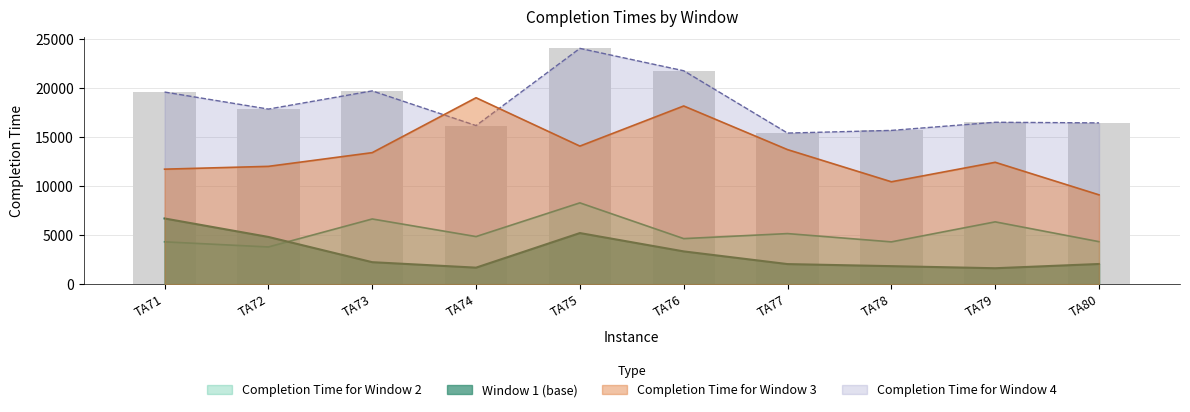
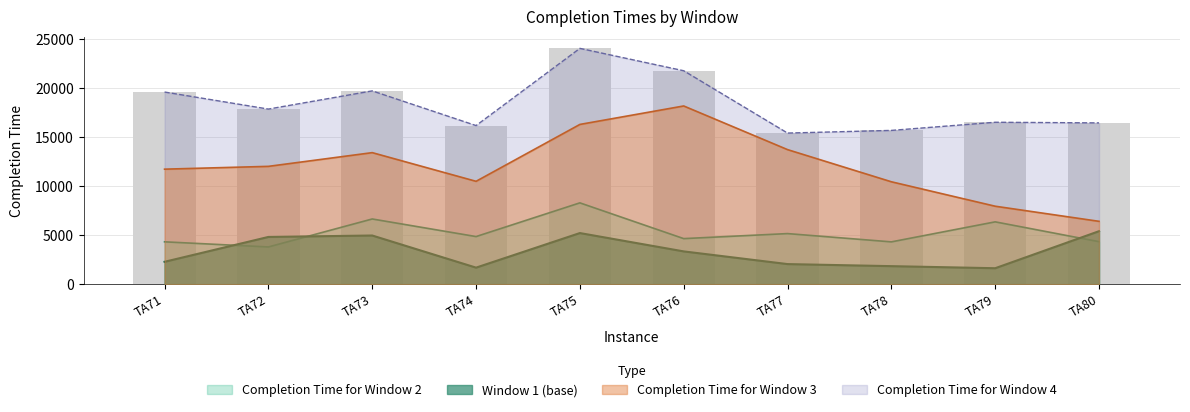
  {
    "Window 1 (base)": {
-     "TA71": 7000,
+     "TA71": 2000,
      "TA72": 5000,
-     "TA73": 2000,
+     "TA73": 5000,
      "TA74": 2000,
      "TA75": 5000,
      "TA76": 3000,
      "TA77": 2000,
      "TA78": 2000,
      "TA79": 2000,
-     "TA80": 2000
+     "TA80": 5000
    },
    "Completion Time for Window 3": {
      "TA71": 12000,
      "TA72": 12000,
      "TA73": 13000,
-     "TA74": 19000,
-     "TA75": 14000,
+     "TA74": 11000,
+     "TA75": 16000,
      "TA76": 18000,
      "TA77": 14000,
      "TA78": 10000,
-     "TA79": 12000,
-     "TA80": 9000
+     "TA79": 8000,
+     "TA80": 6000
    }
  }
